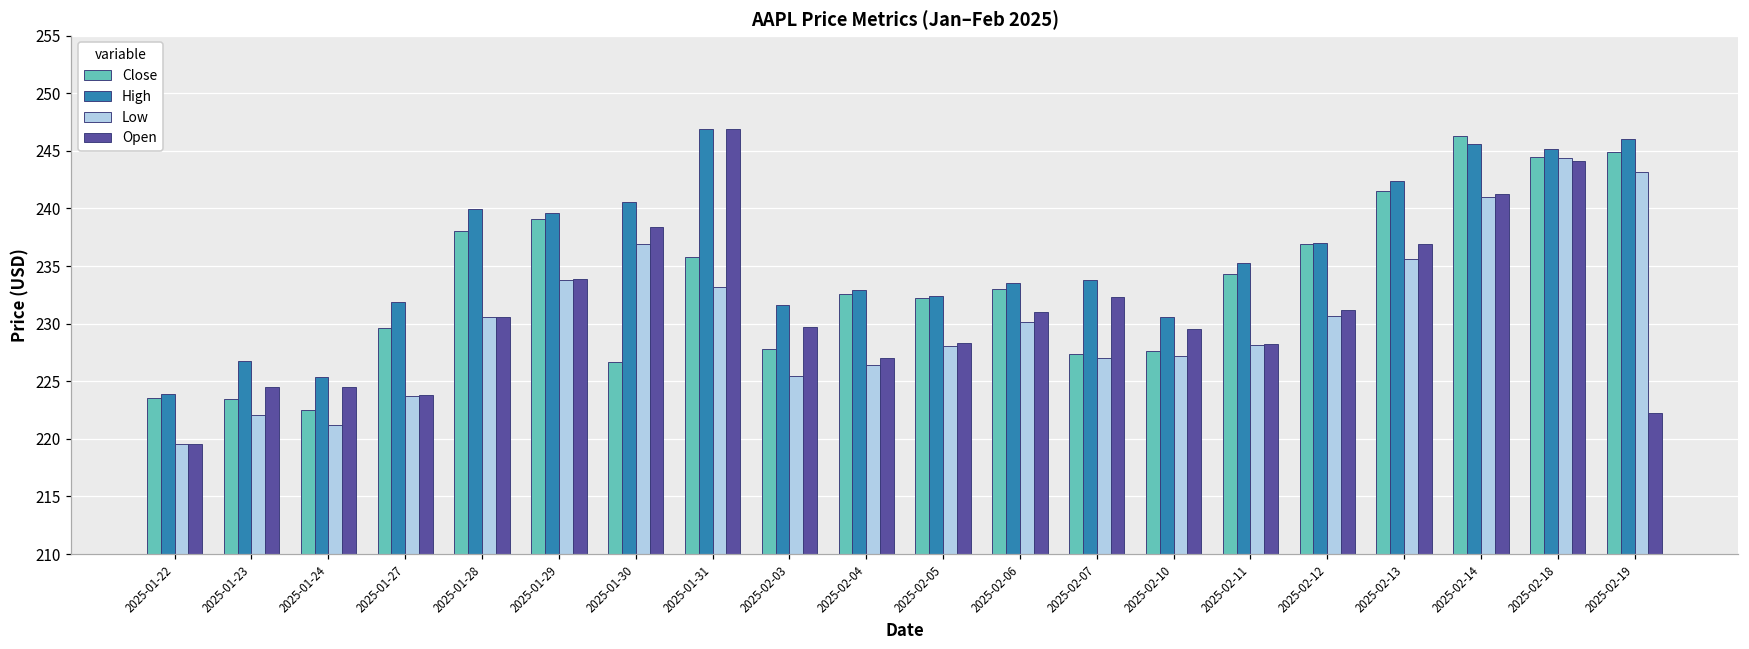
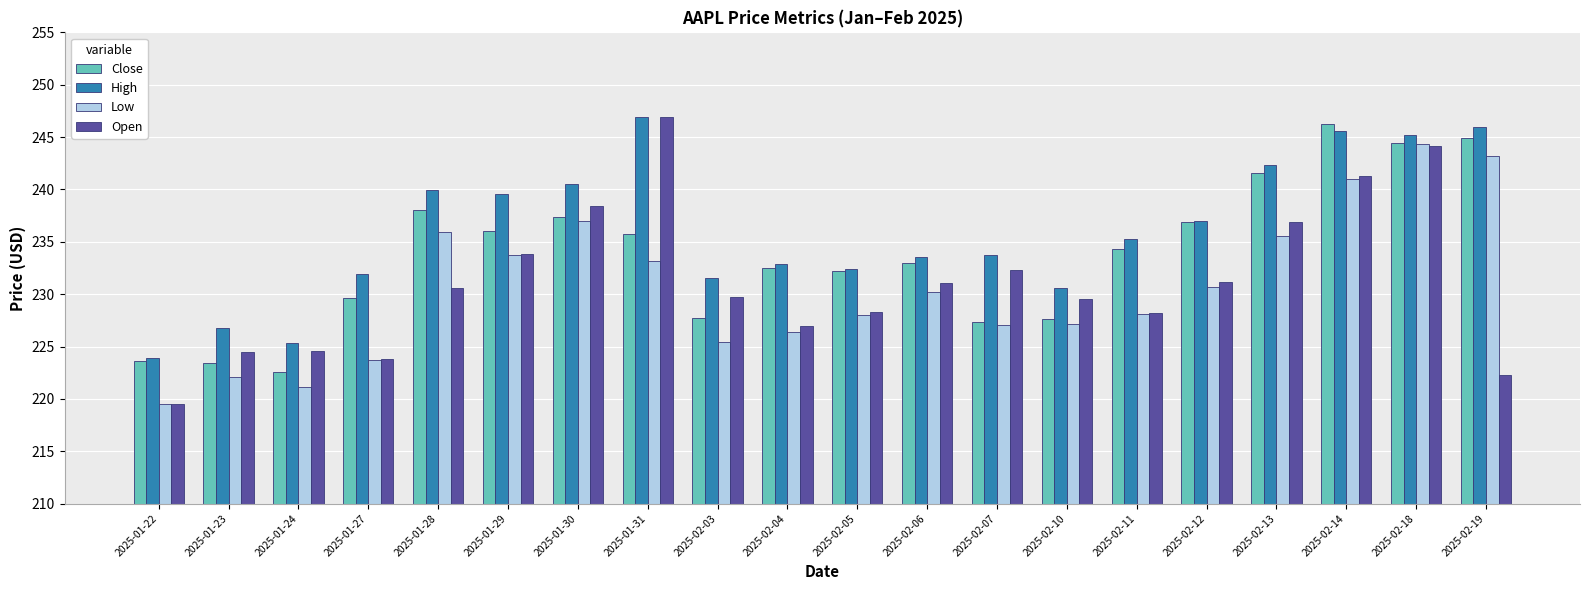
  {
    "Close": {
      "2025-01-22": 223.6,
      "2025-01-23": 223.4,
      "2025-01-24": 222.5,
      "2025-01-27": 229.6,
      "2025-01-28": 238.0,
-     "2025-01-29": 239.1,
-     "2025-01-30": 226.7,
+     "2025-01-29": 236.0,
+     "2025-01-30": 237.3,
      "2025-01-31": 235.7,
      "2025-02-03": 227.8,
      "2025-02-04": 232.5,
      "2025-02-05": 232.2,
      "2025-02-06": 233.0,
      "2025-02-07": 227.4,
      "2025-02-10": 227.6,
      "2025-02-11": 234.3,
      "2025-02-12": 236.9,
      "2025-02-13": 241.5,
      "2025-02-14": 246.3,
      "2025-02-18": 244.5,
      "2025-02-19": 244.9
    },
    "High": {
      "2025-01-22": 223.9,
      "2025-01-23": 226.8,
      "2025-01-24": 225.4,
      "2025-01-27": 231.9,
      "2025-01-28": 239.9,
      "2025-01-29": 239.6,
      "2025-01-30": 240.5,
      "2025-01-31": 246.9,
      "2025-02-03": 231.6,
      "2025-02-04": 232.9,
      "2025-02-05": 232.4,
      "2025-02-06": 233.5,
      "2025-02-07": 233.7,
      "2025-02-10": 230.6,
      "2025-02-11": 235.2,
      "2025-02-12": 237.0,
      "2025-02-13": 242.3,
      "2025-02-14": 245.6,
      "2025-02-18": 245.2,
      "2025-02-19": 246.0
    },
    "Low": {
      "2025-01-22": 219.5,
      "2025-01-23": 222.1,
      "2025-01-24": 221.2,
      "2025-01-27": 223.7,
-     "2025-01-28": 230.6,
+     "2025-01-28": 235.9,
      "2025-01-29": 233.8,
      "2025-01-30": 236.9,
      "2025-01-31": 233.2,
      "2025-02-03": 225.5,
      "2025-02-04": 226.4,
      "2025-02-05": 228.0,
      "2025-02-06": 230.2,
      "2025-02-07": 227.0,
      "2025-02-10": 227.2,
      "2025-02-11": 228.1,
      "2025-02-12": 230.7,
      "2025-02-13": 235.6,
      "2025-02-14": 241.0,
      "2025-02-18": 244.3,
      "2025-02-19": 243.2
    },
    "Open": {
      "2025-01-22": 219.5,
      "2025-01-23": 224.5,
      "2025-01-24": 224.5,
      "2025-01-27": 223.8,
      "2025-01-28": 230.6,
      "2025-01-29": 233.9,
      "2025-01-30": 238.4,
      "2025-01-31": 246.9,
      "2025-02-03": 229.7,
      "2025-02-04": 227.0,
      "2025-02-05": 228.3,
      "2025-02-06": 231.0,
      "2025-02-07": 232.3,
      "2025-02-10": 229.6,
      "2025-02-11": 228.2,
      "2025-02-12": 231.2,
      "2025-02-13": 236.9,
      "2025-02-14": 241.3,
      "2025-02-18": 244.1,
      "2025-02-19": 222.3
    }
  }
